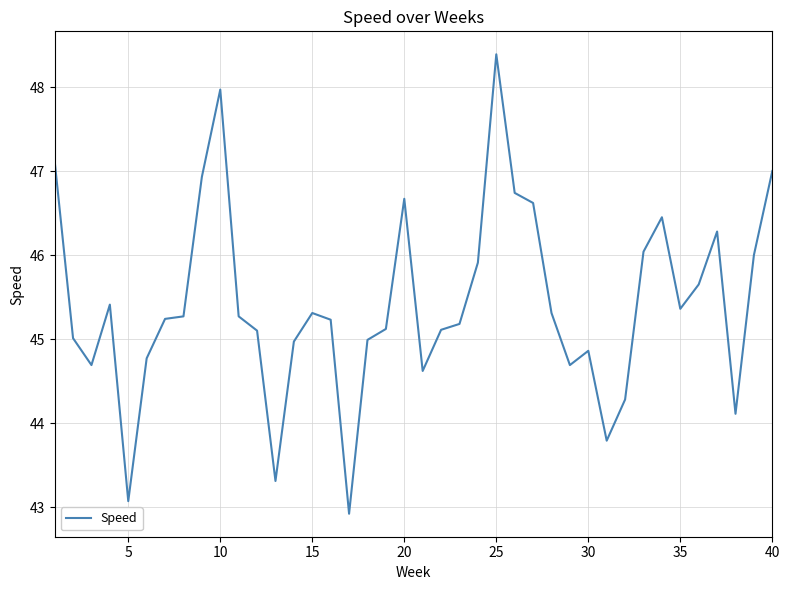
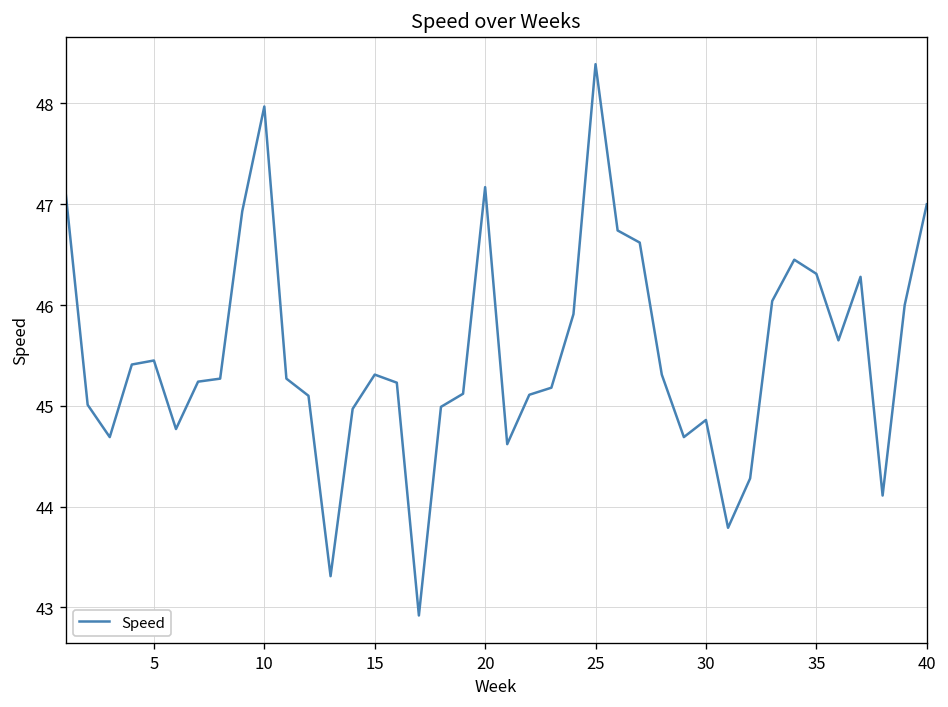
  {
-   "5": 43.1,
+   "5": 45.5,
    "10": 48.0,
    "15": 45.3,
-   "20": 46.7,
+   "20": 47.2,
    "25": 48.4,
    "30": 44.9,
-   "35": 45.4,
+   "35": 46.3,
    "40": 47.0
  }
